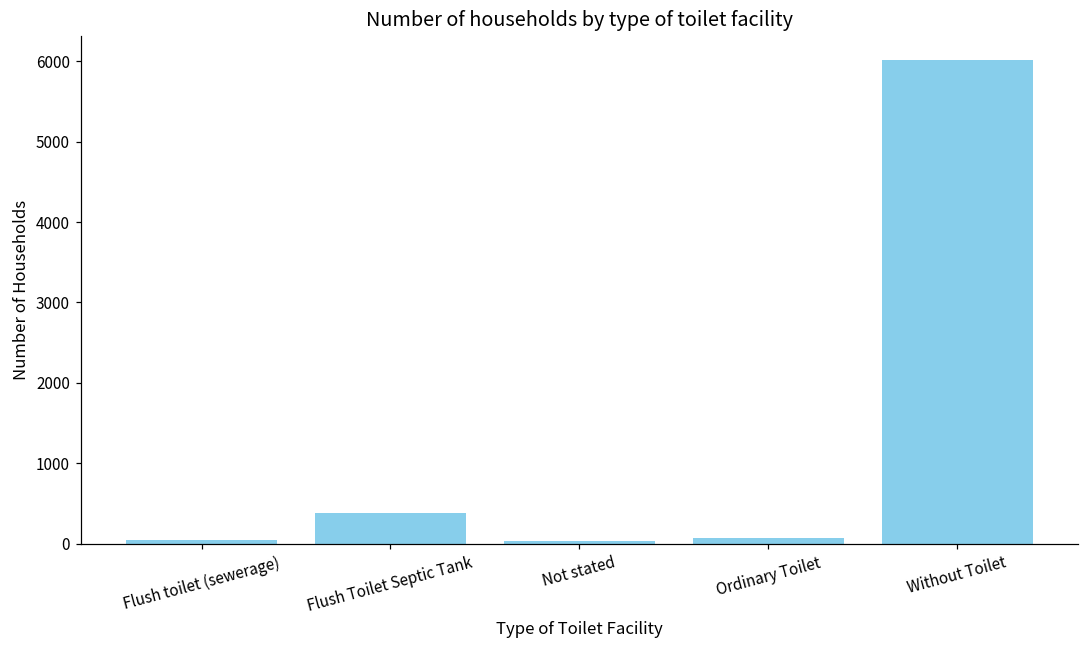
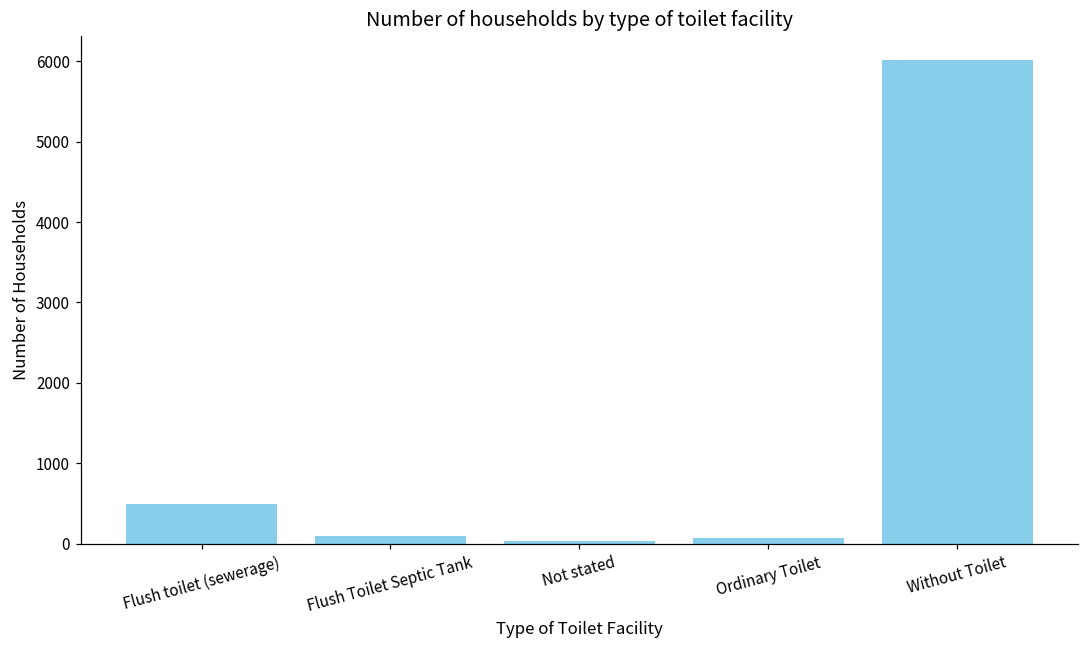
  {
-   "Flush toilet (sewerage)": 0,
-   "Flush Toilet Septic Tank": 400,
+   "Flush toilet (sewerage)": 500,
+   "Flush Toilet Septic Tank": 100,
    "Ordinary Toilet": 100,
    "Without Toilet": 6000
  }
